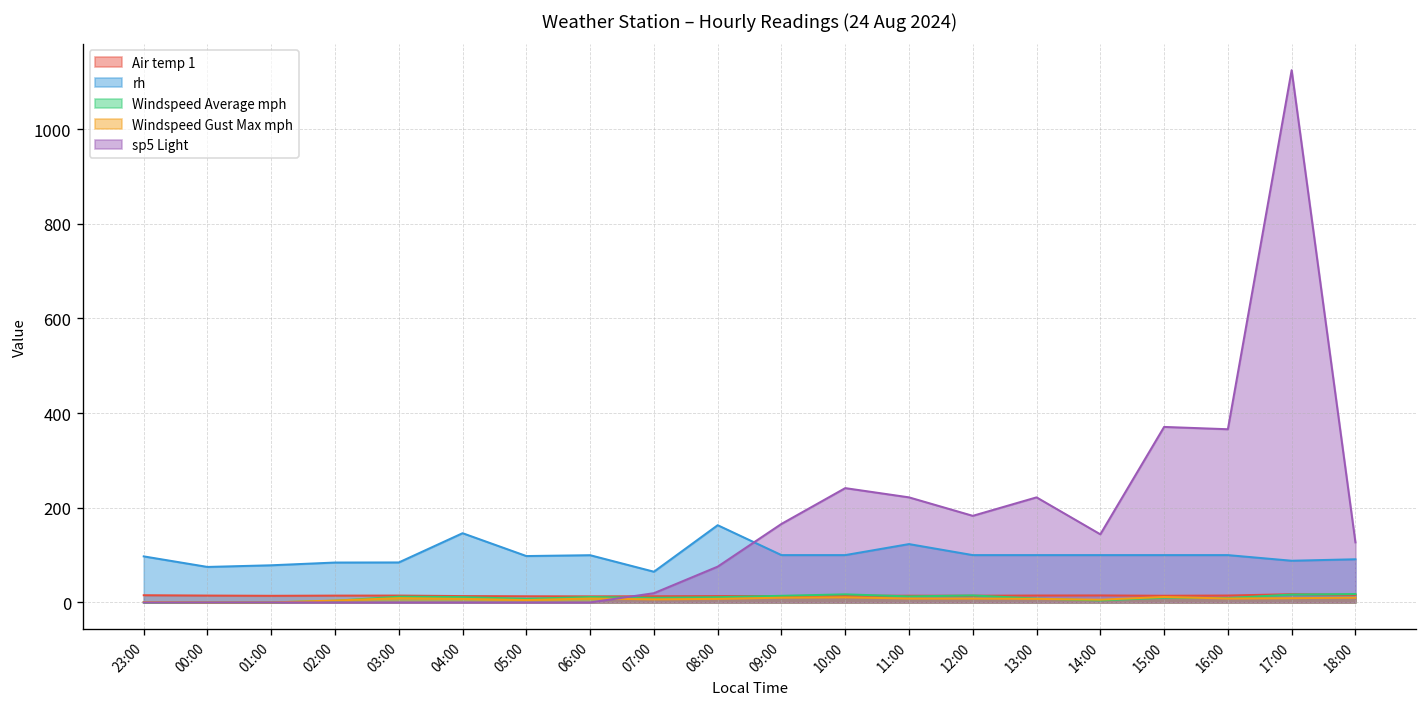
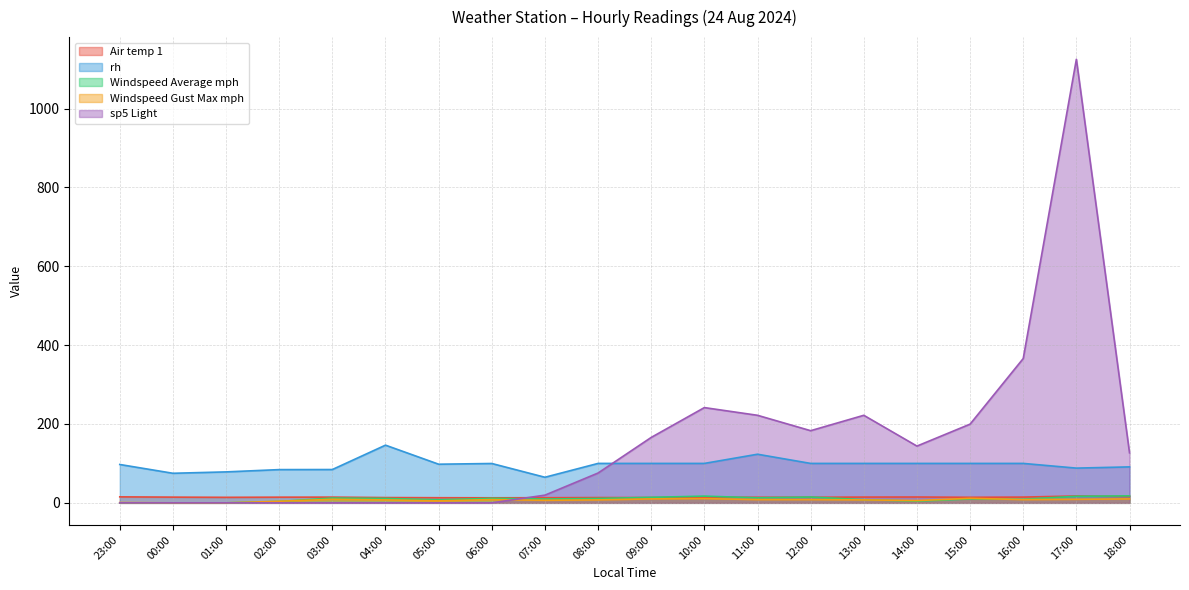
  {
    "Air temp 1": {
      "23:00": 20,
      "00:00": 10,
      "01:00": 10,
      "02:00": 10,
      "13:00": 10,
      "14:00": 10
    },
    "rh": {
      "23:00": 100,
      "00:00": 80,
      "01:00": 80,
      "02:00": 80,
      "03:00": 80,
      "04:00": 150,
      "05:00": 100,
      "06:00": 100,
      "07:00": 60,
-     "08:00": 160,
+     "08:00": 100,
      "09:00": 100,
      "10:00": 100,
      "11:00": 120,
      "12:00": 100,
      "13:00": 100,
      "14:00": 100,
      "15:00": 100,
      "16:00": 100,
      "17:00": 90,
      "18:00": 90
    },
    "Windspeed Gust Max mph": {
      "17:00": 10
    },
    "sp5 Light": {
      "03:00": 0,
      "04:00": 0,
      "06:00": 0,
      "08:00": 80,
      "09:00": 170,
      "10:00": 240,
      "11:00": 220,
      "12:00": 180,
      "13:00": 220,
      "14:00": 140,
-     "15:00": 370,
+     "15:00": 200,
      "16:00": 370,
      "17:00": 1120,
      "18:00": 130
    }
  }
